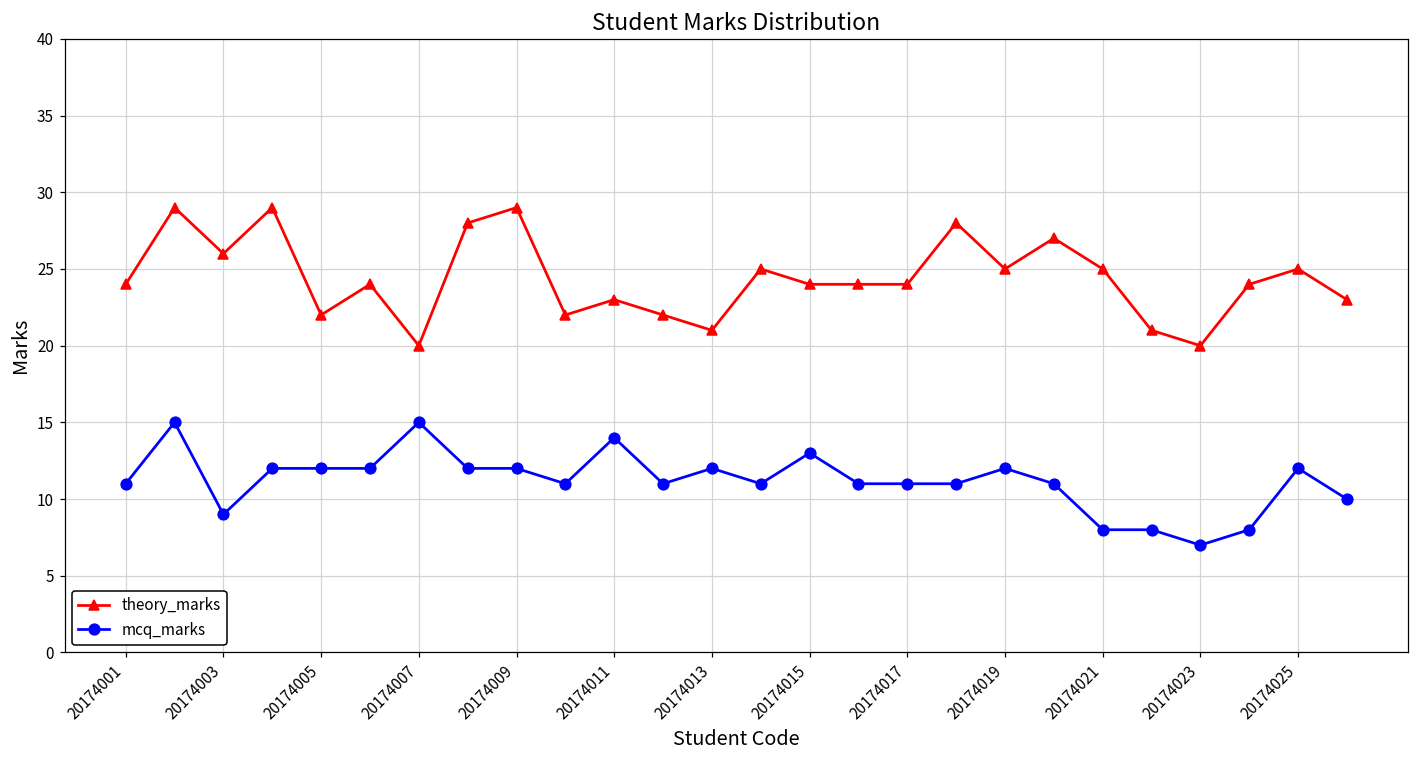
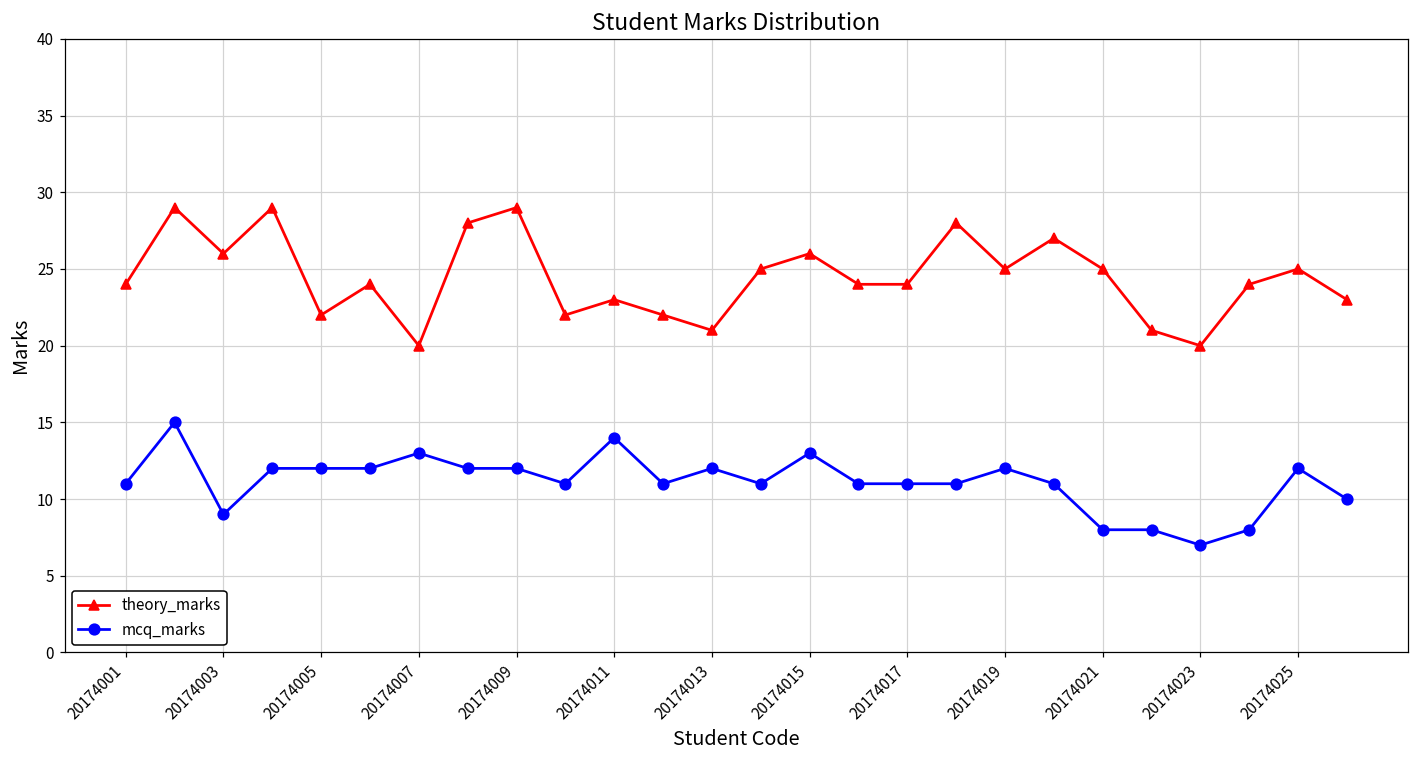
  {
    "theory_marks": {
      "20174001": 24,
      "20174003": 26,
      "20174005": 22,
      "20174007": 20,
      "20174009": 29,
      "20174011": 23,
      "20174013": 21,
-     "20174015": 24,
+     "20174015": 26,
      "20174017": 24,
      "20174019": 25,
      "20174021": 25,
      "20174023": 20,
      "20174025": 25
    },
    "mcq_marks": {
      "20174001": 11,
      "20174003": 9,
      "20174005": 12,
-     "20174007": 15,
+     "20174007": 13,
      "20174009": 12,
      "20174011": 14,
      "20174013": 12,
      "20174015": 13,
      "20174017": 11,
      "20174019": 12,
      "20174021": 8,
      "20174023": 7,
      "20174025": 12
    }
  }
